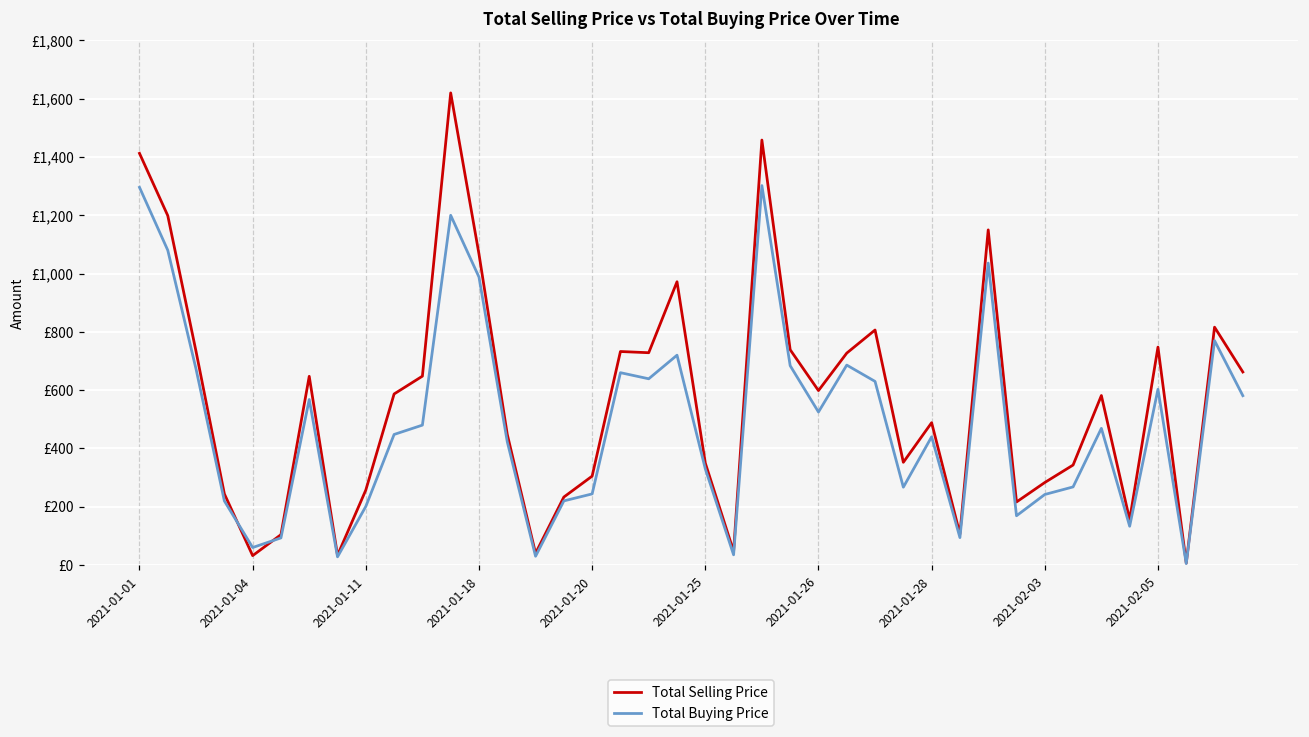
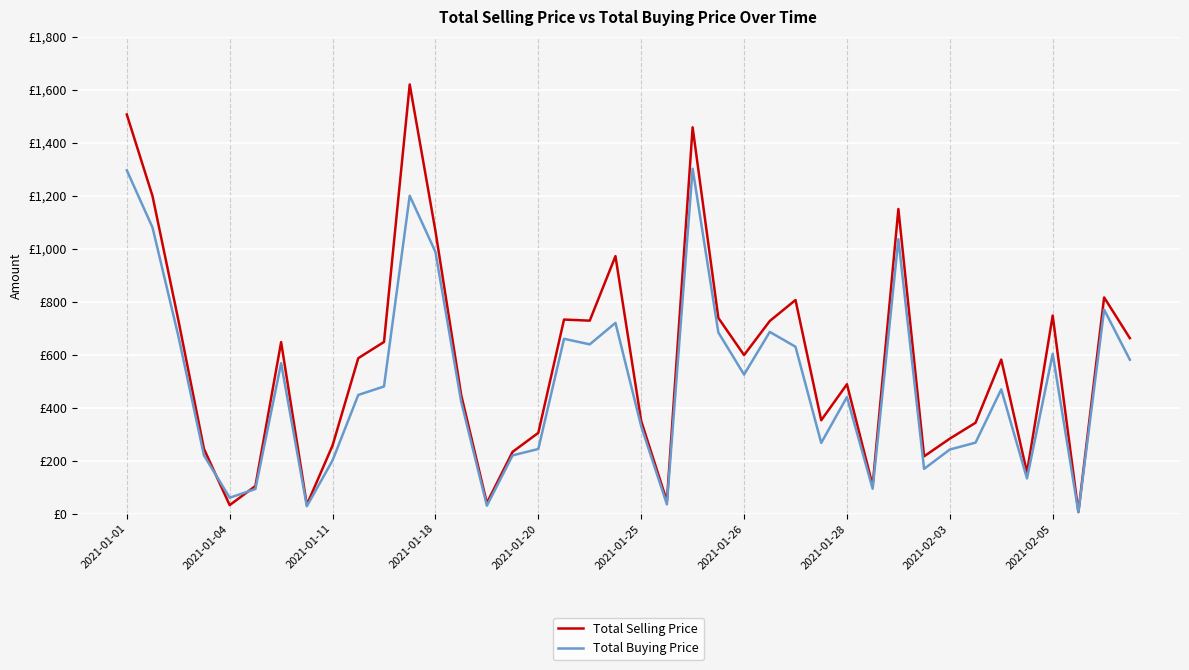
  {
    "Total Selling Price": {
-     "2021-01-01": "£1,410",
+     "2021-01-01": "£1,510",
      "2021-01-04": "£30"
    },
    "Total Buying Price": {
      "2021-01-01": "£1,300",
      "2021-01-04": "£60"
    }
  }
